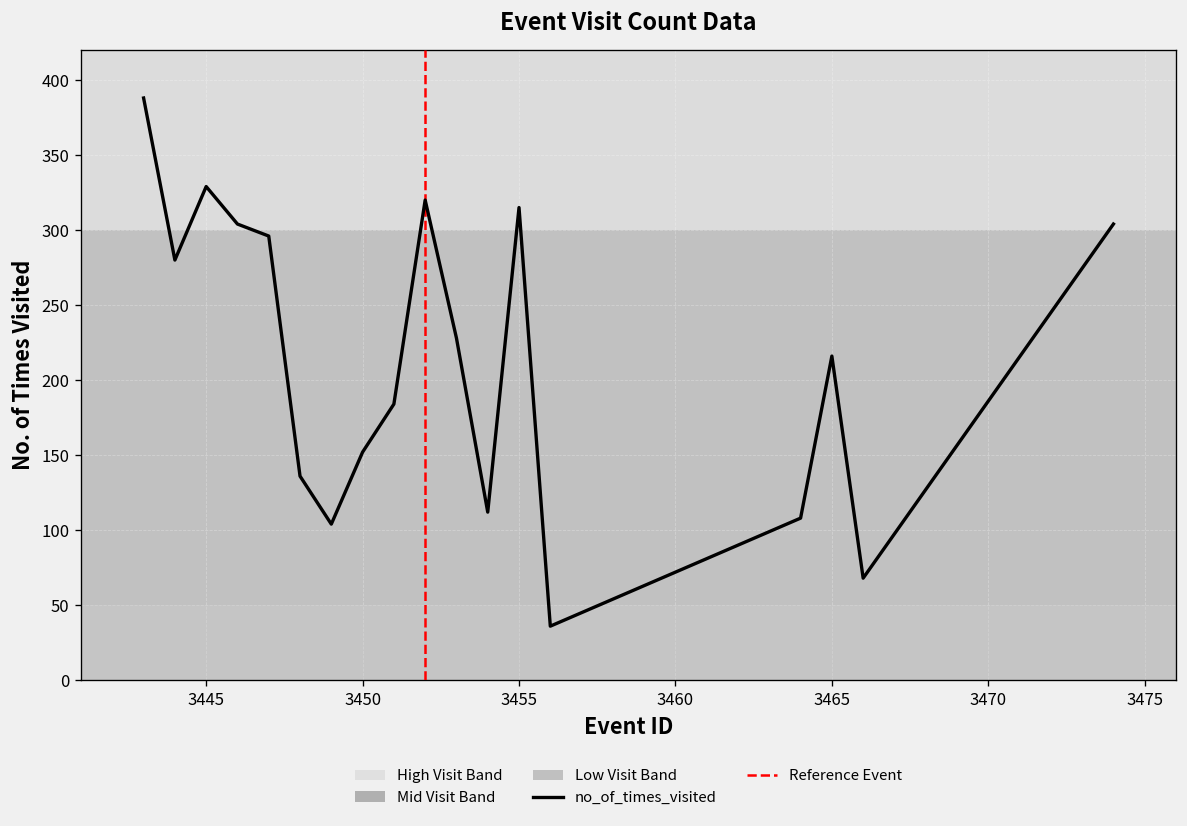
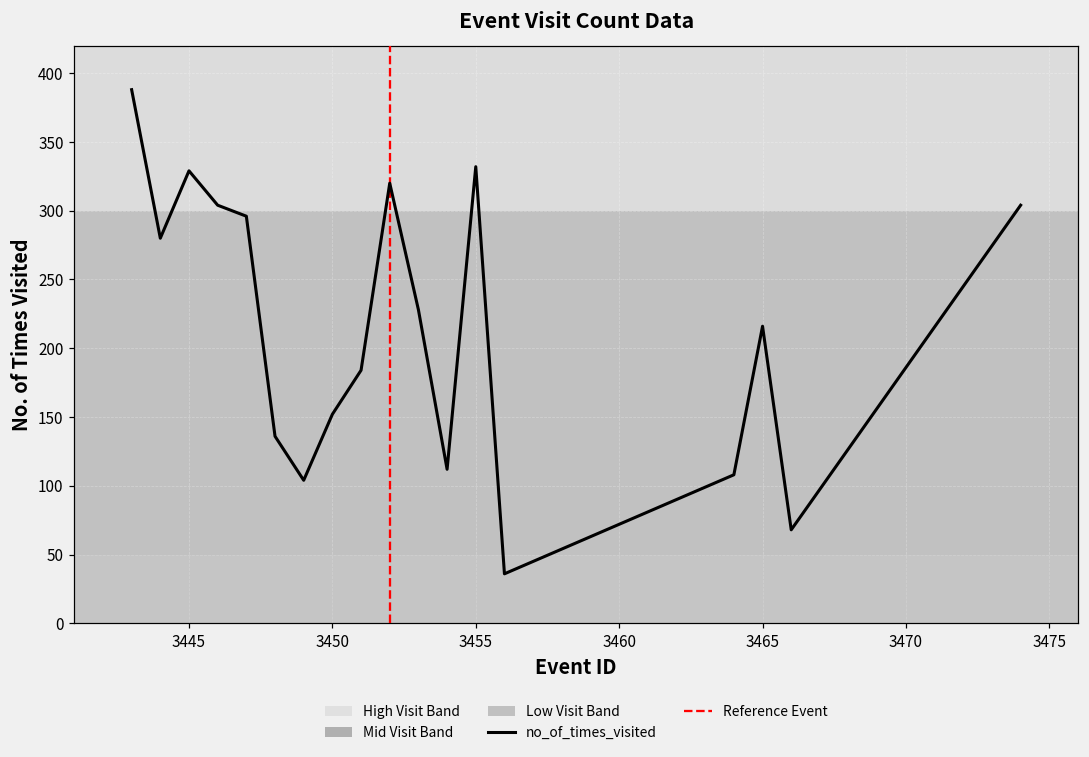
  {
    "3445": 329,
    "3450": 152,
-   "3455": 315,
+   "3455": 332,
    "3465": 216
  }
